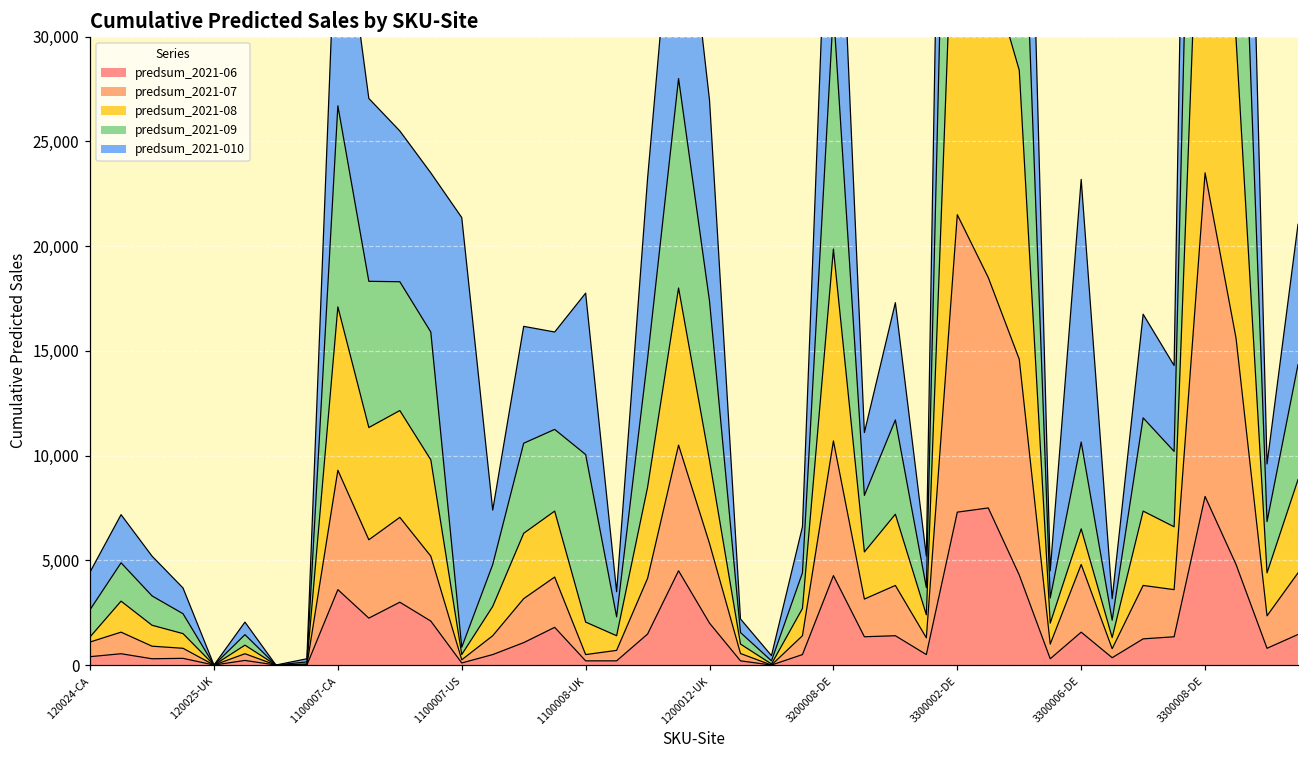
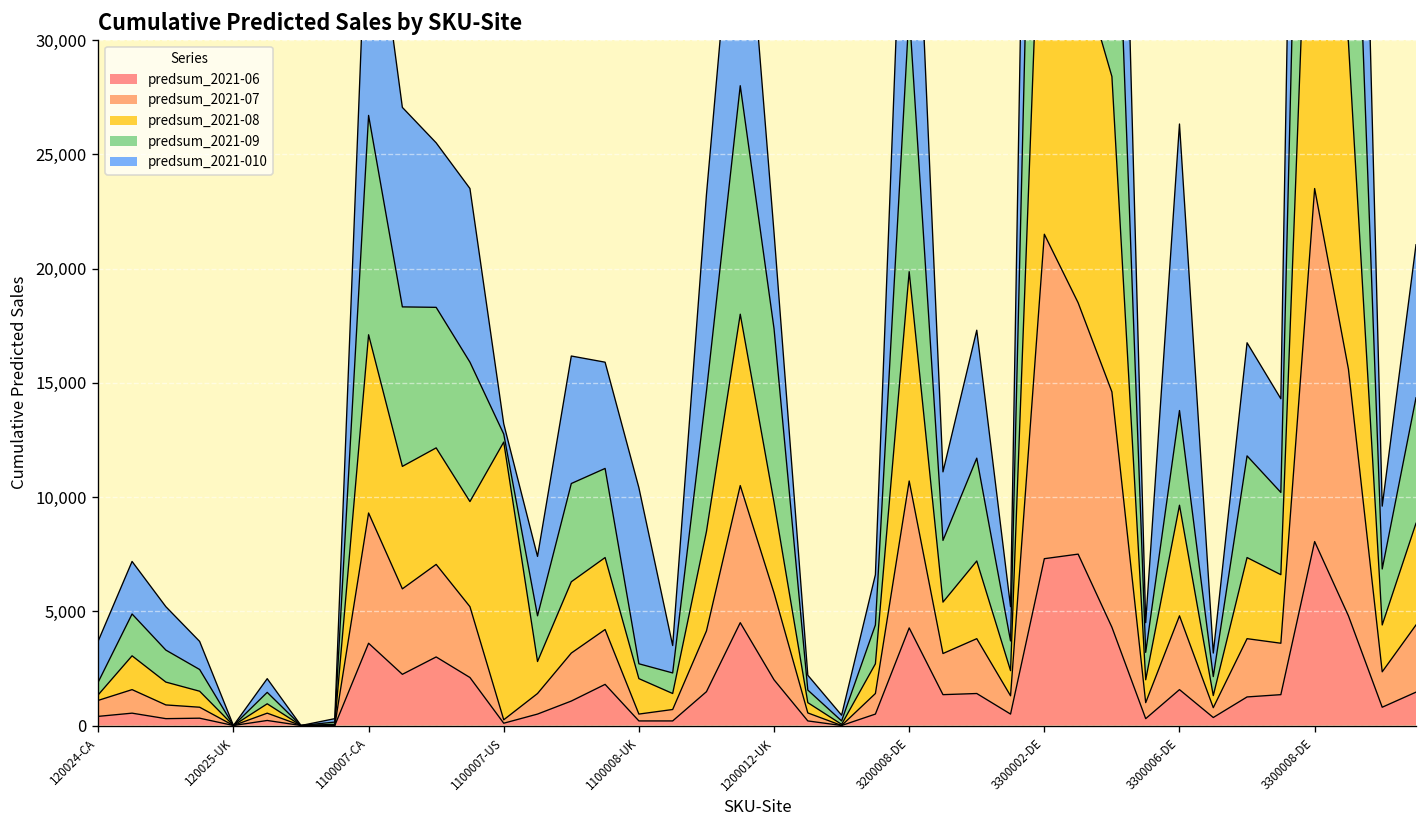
  {
    "predsum_2021-08": {
      "120024-CA": "200",
      "1100007-CA": "7,800",
-     "1100007-US": "300",
+     "1100007-US": "12,200",
      "1100008-UK": "1,600",
      "1200012-UK": "4,000",
      "3200008-DE": "9,200",
-     "3300006-DE": "1,700"
+     "3300006-DE": "4,800"
    },
    "predsum_2021-09": {
-     "120024-CA": "1,300",
+     "120024-CA": "600",
      "1100007-CA": "9,600",
      "1100007-US": "400",
-     "1100008-UK": "8,000",
+     "1100008-UK": "700",
      "1200012-UK": "7,600",
      "3300006-DE": "4,100"
    },
    "predsum_2021-010": {
      "120024-CA": "1,800",
-     "1100007-US": "20,500",
+     "1100007-US": "500",
      "1100008-UK": "7,700",
-     "1200012-UK": "9,600",
+     "1200012-UK": "4,200",
      "3300006-DE": "12,500"
    }
  }
